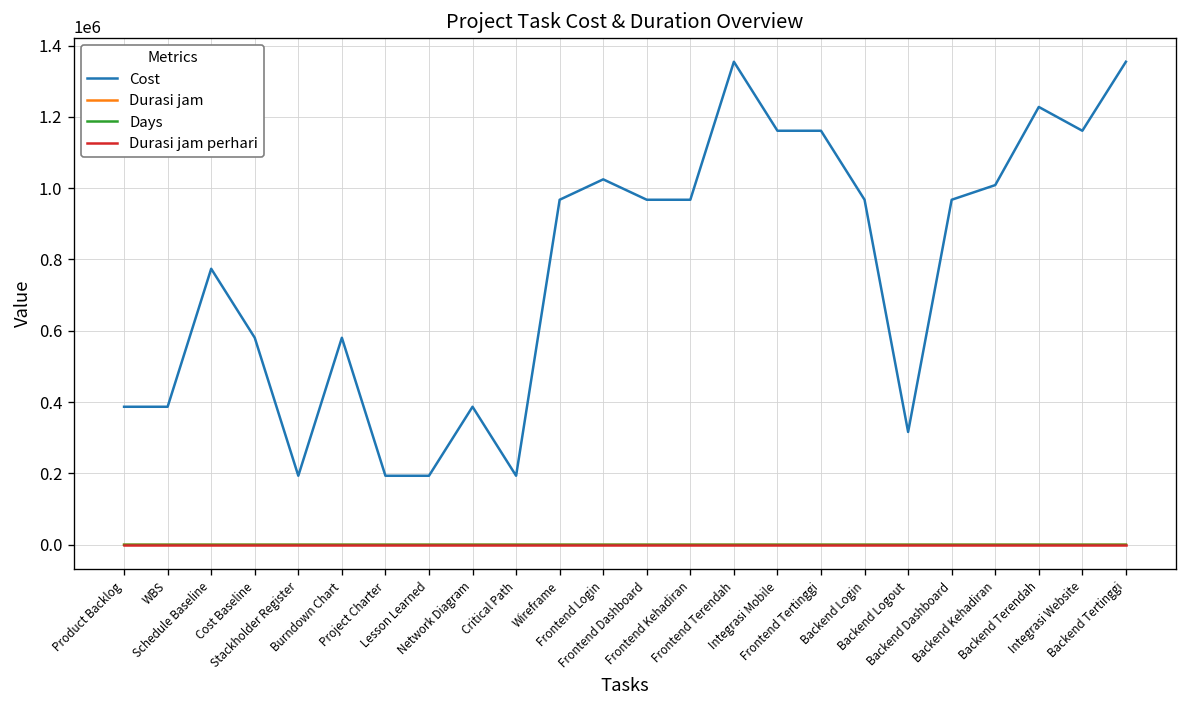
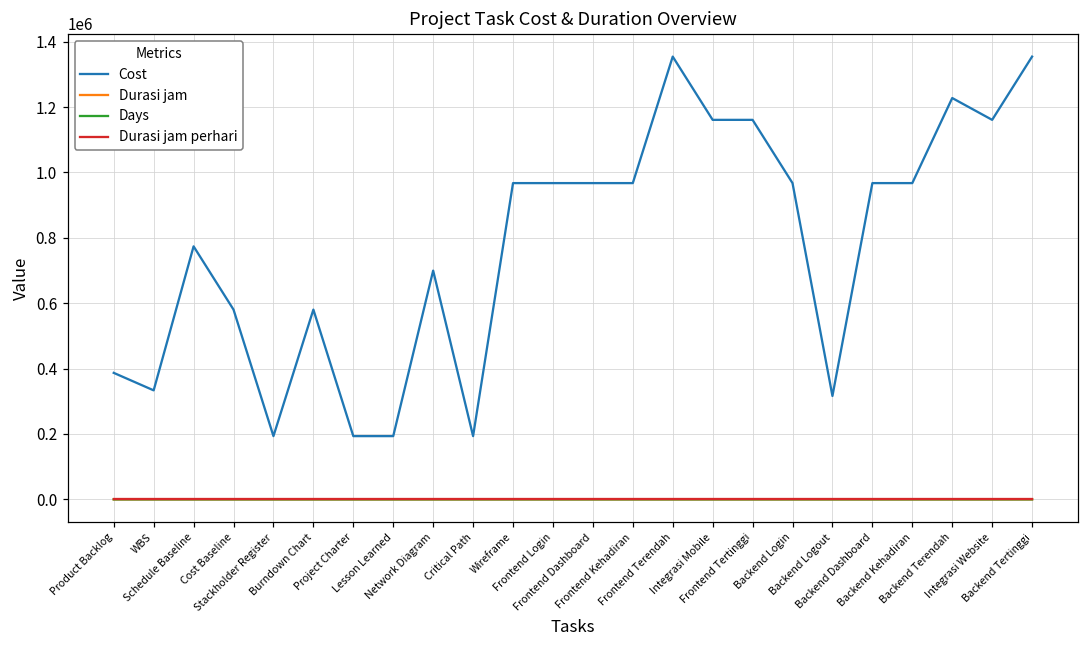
  {
    "Cost": {
      "Product Backlog": 390000,
-     "WBS": 390000,
+     "WBS": 330000,
      "Schedule Baseline": 770000,
      "Cost Baseline": 580000,
      "Stackholder Register": 190000,
      "Burndown Chart": 580000,
      "Project Charter": 190000,
      "Lesson Learned": 190000,
-     "Network Diagram": 390000,
+     "Network Diagram": 700000,
      "Critical Path": 190000,
      "Wireframe": 970000,
-     "Frontend Login": 1020000,
+     "Frontend Login": 970000,
      "Frontend Dashboard": 970000,
      "Frontend Kehadiran": 970000,
      "Frontend Terendah": 1350000,
      "Integrasi Mobile": 1160000,
      "Frontend Tertinggi": 1160000,
      "Backend Login": 970000,
      "Backend Logout": 320000,
      "Backend Dashboard": 970000,
-     "Backend Kehadiran": 1010000,
+     "Backend Kehadiran": 970000,
      "Backend Terendah": 1230000,
      "Integrasi Website": 1160000,
      "Backend Tertinggi": 1350000
    },
    "Durasi jam perhari": {
      "Product Backlog": 0,
      "WBS": 0,
      "Schedule Baseline": 0,
      "Cost Baseline": 0,
      "Stackholder Register": 0,
      "Burndown Chart": 0,
      "Project Charter": 0,
      "Lesson Learned": 0,
      "Network Diagram": 0,
      "Critical Path": 0,
      "Wireframe": 0,
      "Frontend Login": 0,
      "Frontend Dashboard": 0,
      "Frontend Kehadiran": 0,
      "Frontend Terendah": 0,
      "Integrasi Mobile": 0,
      "Frontend Tertinggi": 0,
      "Backend Login": 0,
      "Backend Logout": 0,
      "Backend Dashboard": 0,
      "Backend Kehadiran": 0,
      "Backend Terendah": 0,
      "Integrasi Website": 0,
      "Backend Tertinggi": 0
    }
  }
